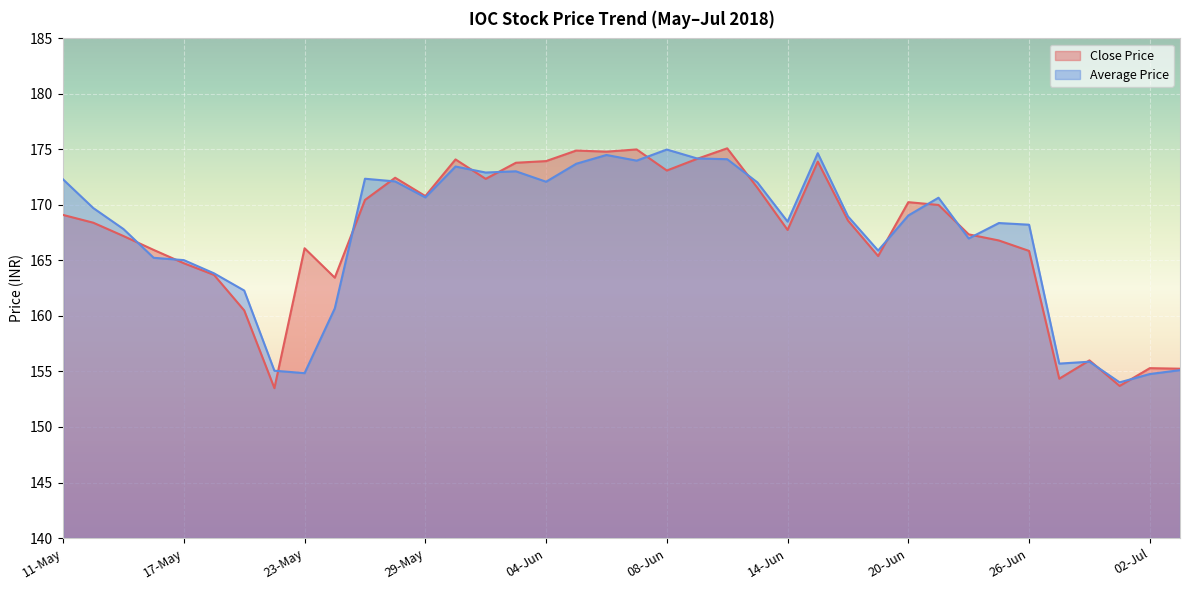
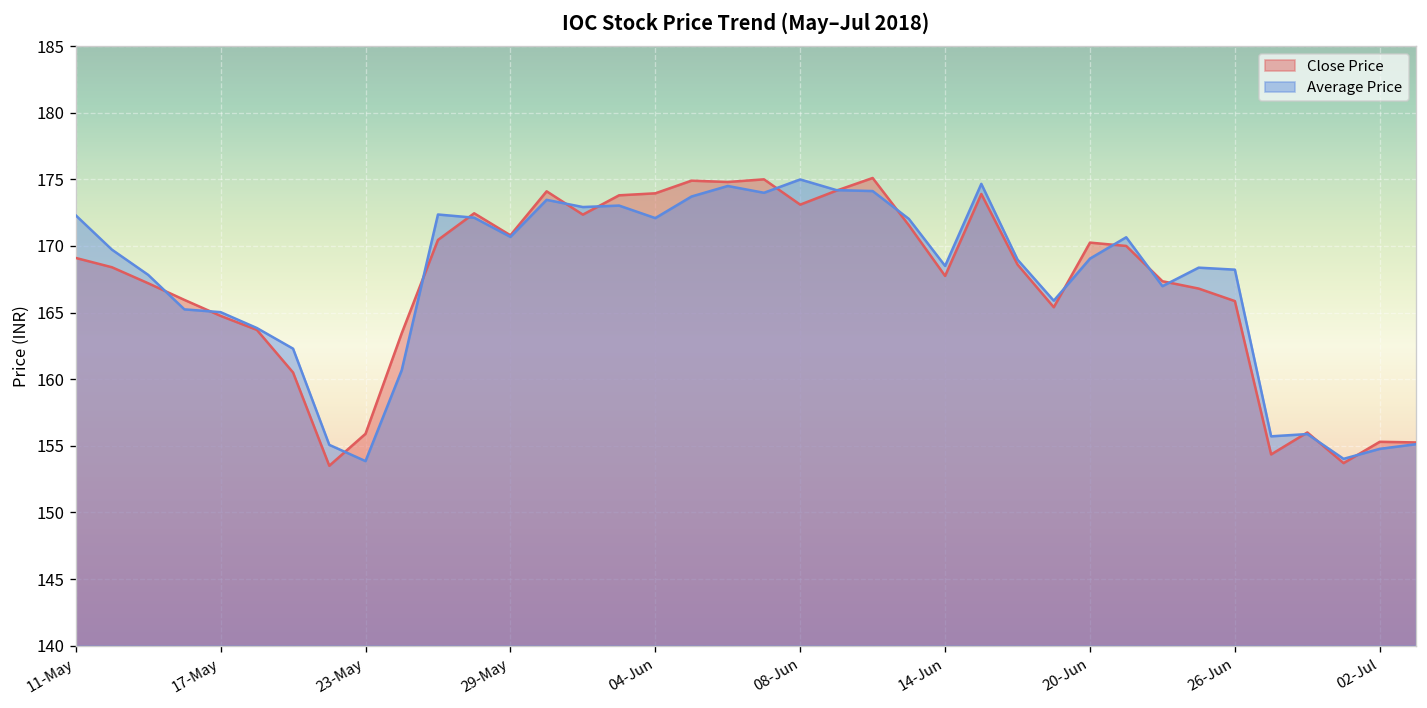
  {
    "Close Price": {
      "11-May": 169.1,
      "17-May": 164.8,
-     "23-May": 166.1,
+     "23-May": 155.9,
      "04-Jun": 174.0,
      "08-Jun": 173.1,
      "14-Jun": 167.8,
      "20-Jun": 170.3,
      "26-Jun": 165.9,
      "02-Jul": 155.3
    },
    "Average Price": {
      "11-May": 172.3,
      "17-May": 165.0,
-     "23-May": 154.9,
+     "23-May": 153.9,
      "04-Jun": 172.1,
      "08-Jun": 175.0,
      "14-Jun": 168.5,
      "20-Jun": 169.1,
      "26-Jun": 168.2,
      "02-Jul": 154.8
    }
  }
